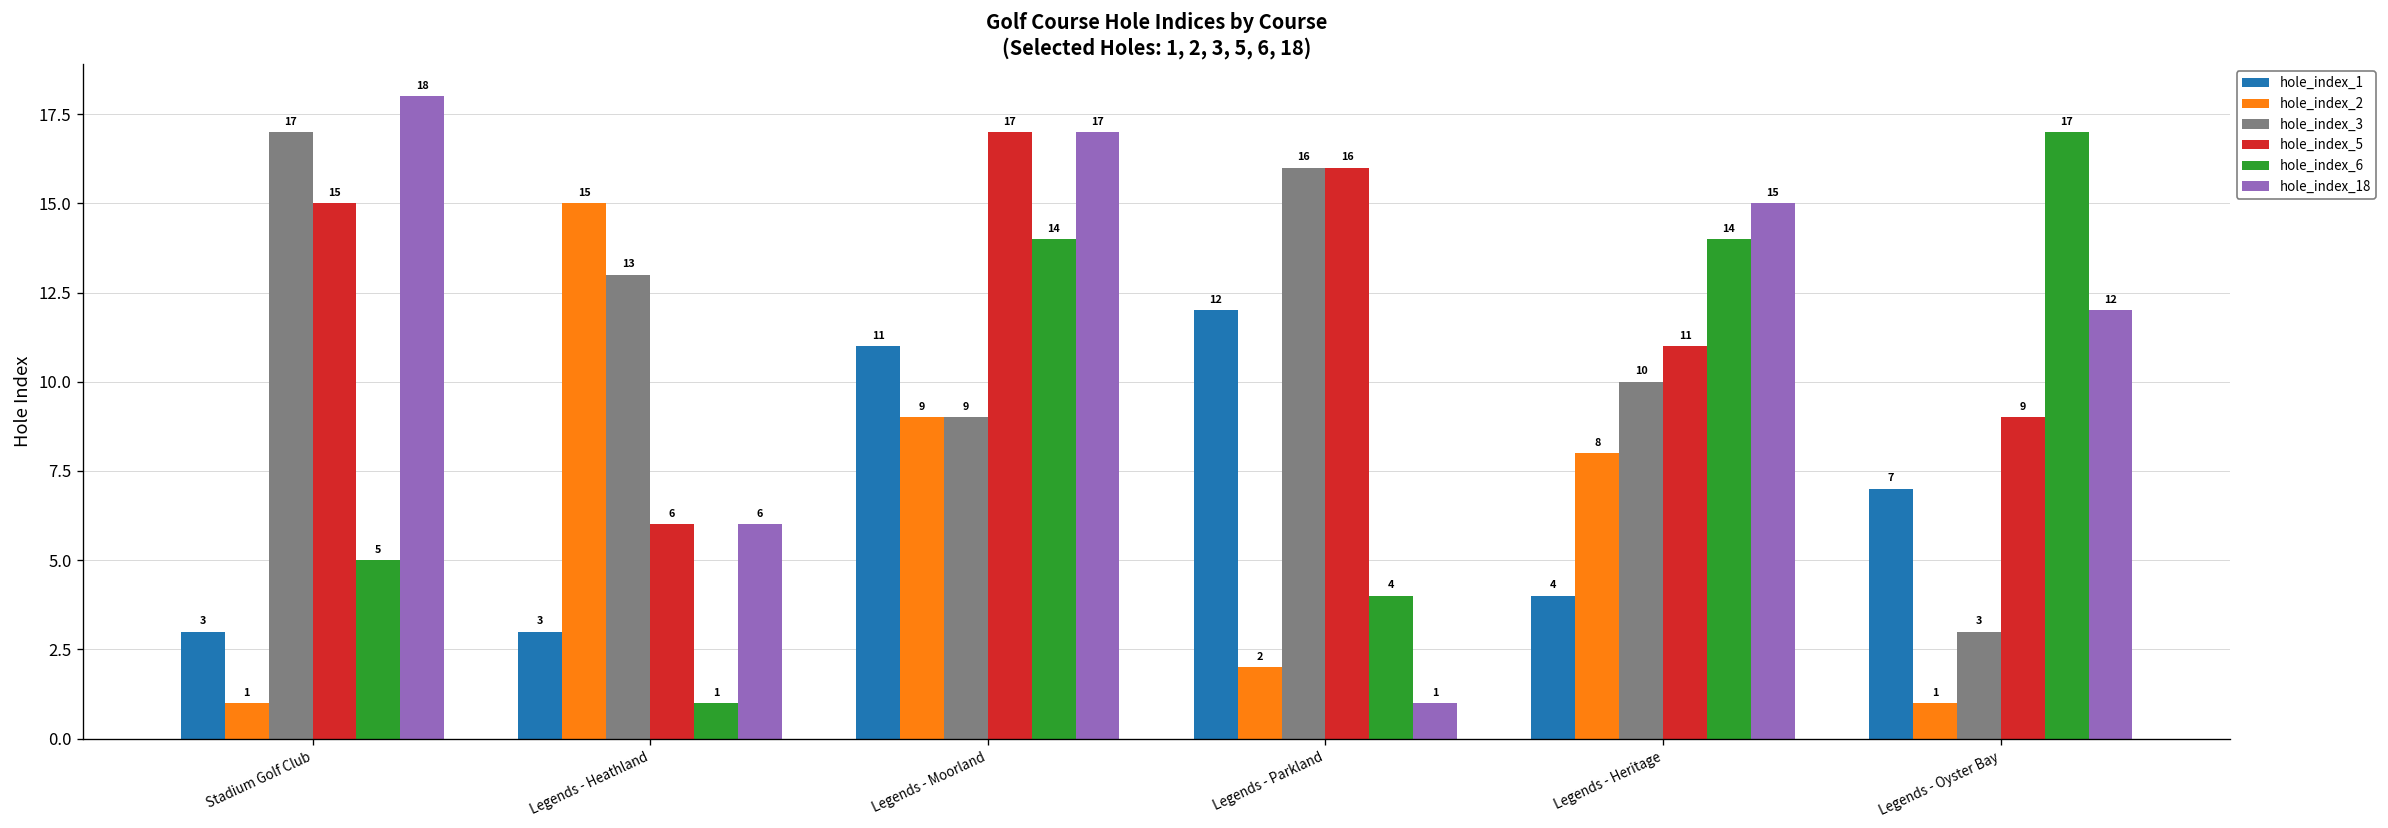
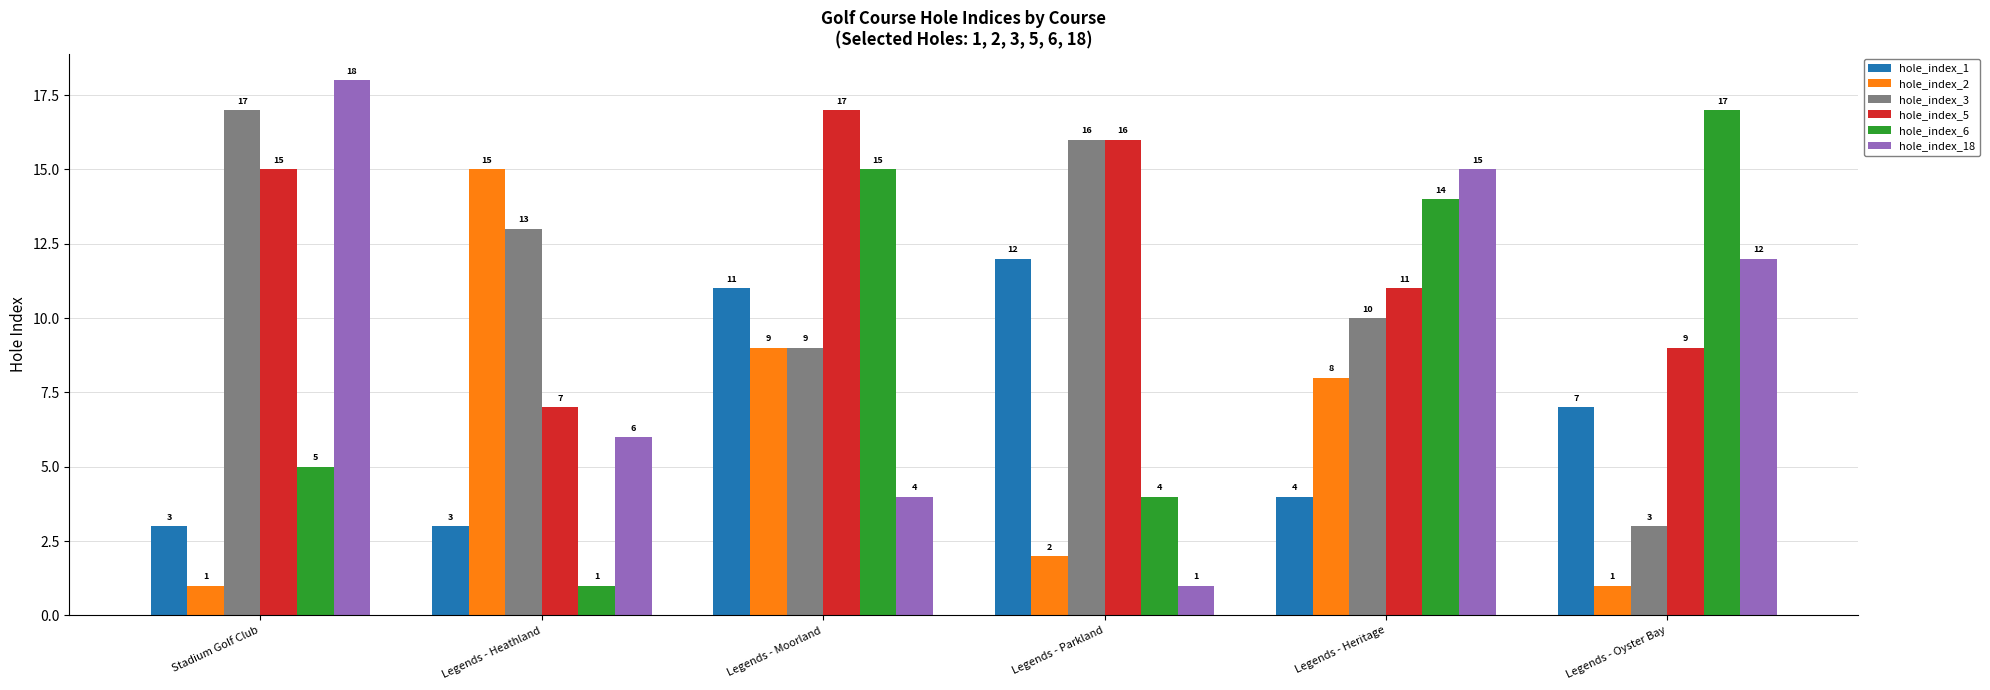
  {
    "hole_index_1": {
      "Stadium Golf Club": 3,
      "Legends - Heathland": 3,
      "Legends - Moorland": 11,
      "Legends - Parkland": 12,
      "Legends - Heritage": 4,
      "Legends - Oyster Bay": 7
    },
    "hole_index_2": {
      "Stadium Golf Club": 1,
      "Legends - Heathland": 15,
      "Legends - Moorland": 9,
      "Legends - Parkland": 2,
      "Legends - Heritage": 8,
      "Legends - Oyster Bay": 1
    },
    "hole_index_3": {
      "Stadium Golf Club": 17,
      "Legends - Heathland": 13,
      "Legends - Moorland": 9,
      "Legends - Parkland": 16,
      "Legends - Heritage": 10,
      "Legends - Oyster Bay": 3
    },
    "hole_index_5": {
      "Stadium Golf Club": 15,
-     "Legends - Heathland": 6,
+     "Legends - Heathland": 7,
      "Legends - Moorland": 17,
      "Legends - Parkland": 16,
      "Legends - Heritage": 11,
      "Legends - Oyster Bay": 9
    },
    "hole_index_6": {
      "Stadium Golf Club": 5,
      "Legends - Heathland": 1,
-     "Legends - Moorland": 14,
+     "Legends - Moorland": 15,
      "Legends - Parkland": 4,
      "Legends - Heritage": 14,
      "Legends - Oyster Bay": 17
    },
    "hole_index_18": {
      "Stadium Golf Club": 18,
      "Legends - Heathland": 6,
-     "Legends - Moorland": 17,
+     "Legends - Moorland": 4,
      "Legends - Parkland": 1,
      "Legends - Heritage": 15,
      "Legends - Oyster Bay": 12
    }
  }
